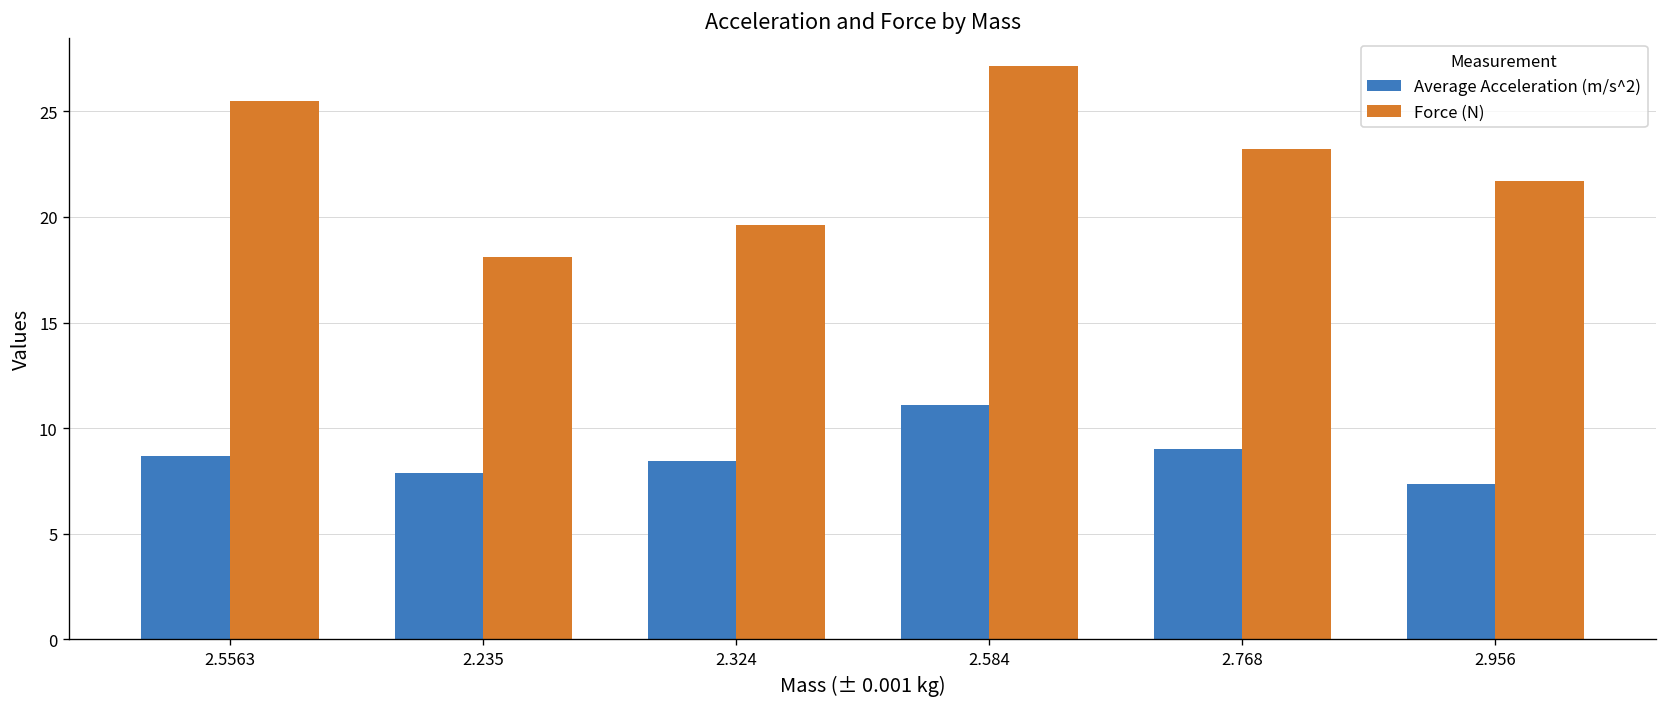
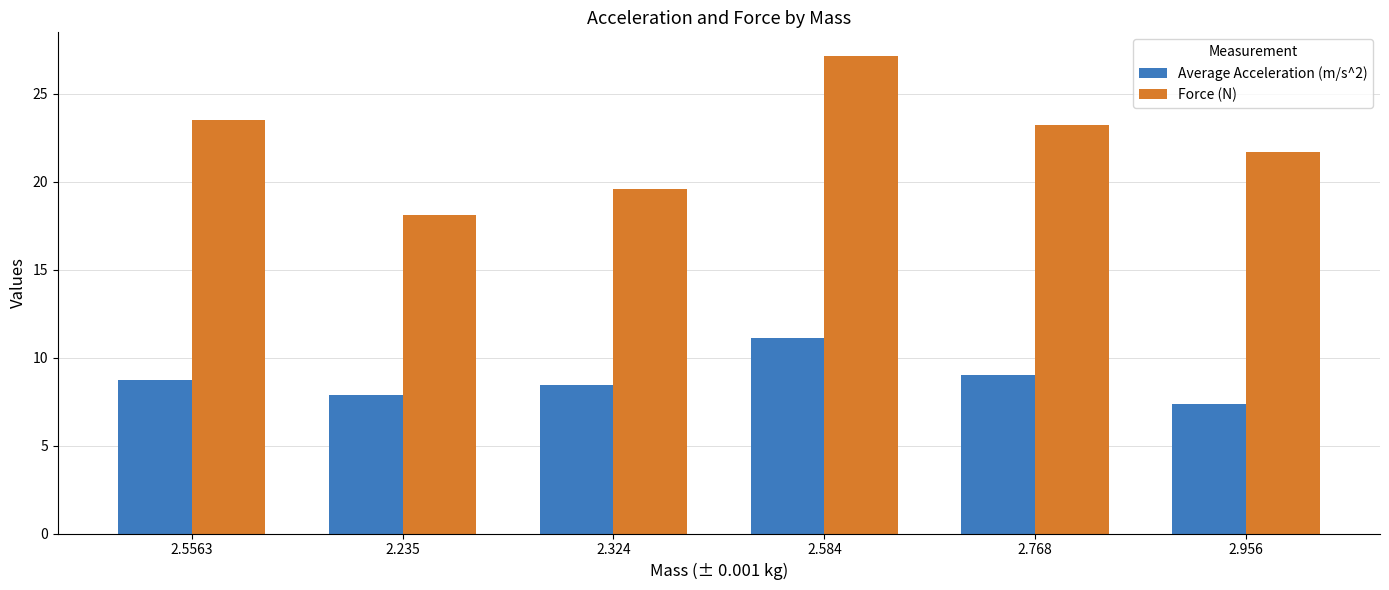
  {
    "Average Acceleration (m/s^2)": {
      "2.5563": 8.7,
      "2.235": 7.9,
      "2.324": 8.4,
      "2.584": 11.1,
      "2.768": 9.0,
      "2.956": 7.4
    },
    "Force (N)": {
-     "2.5563": 25.5,
+     "2.5563": 23.5,
      "2.235": 18.1,
      "2.324": 19.6,
      "2.584": 27.1,
      "2.768": 23.2,
      "2.956": 21.7
    }
  }
